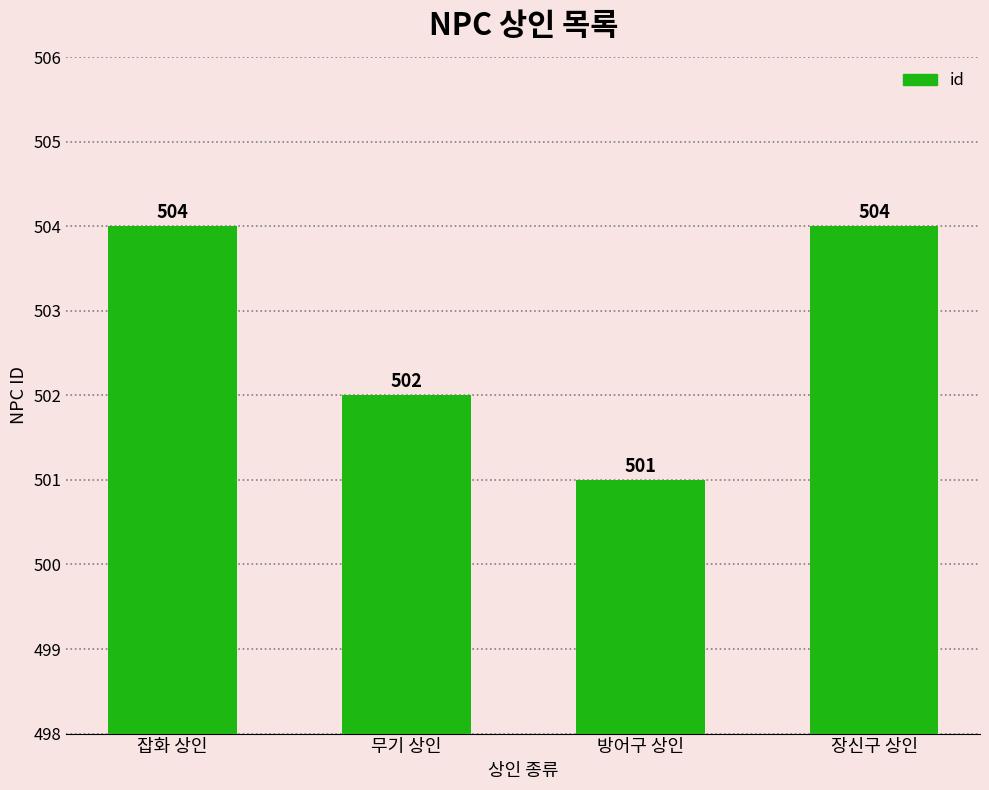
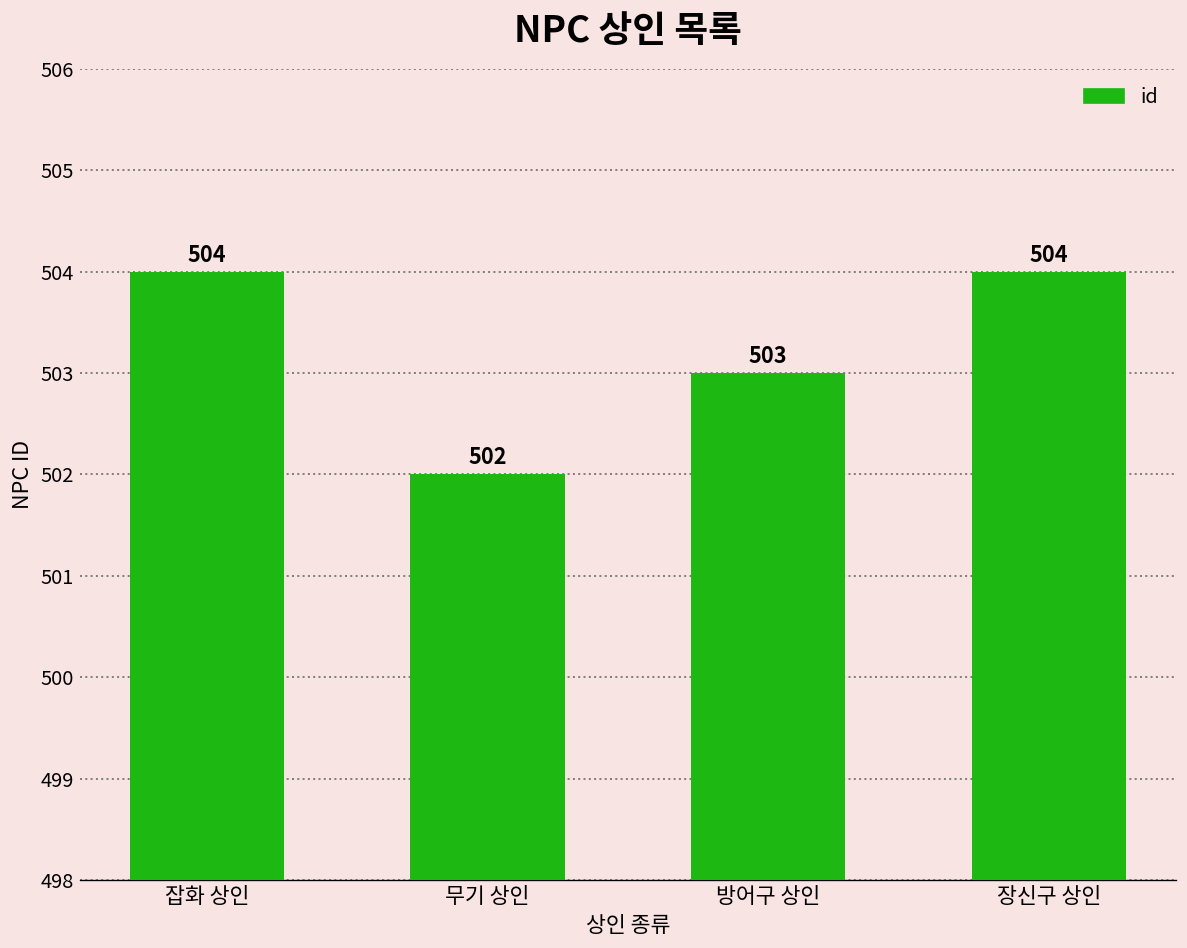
  {
    "잡화 상인": 504,
    "무기 상인": 502,
-   "방어구 상인": 501,
+   "방어구 상인": 503,
    "장신구 상인": 504
  }
